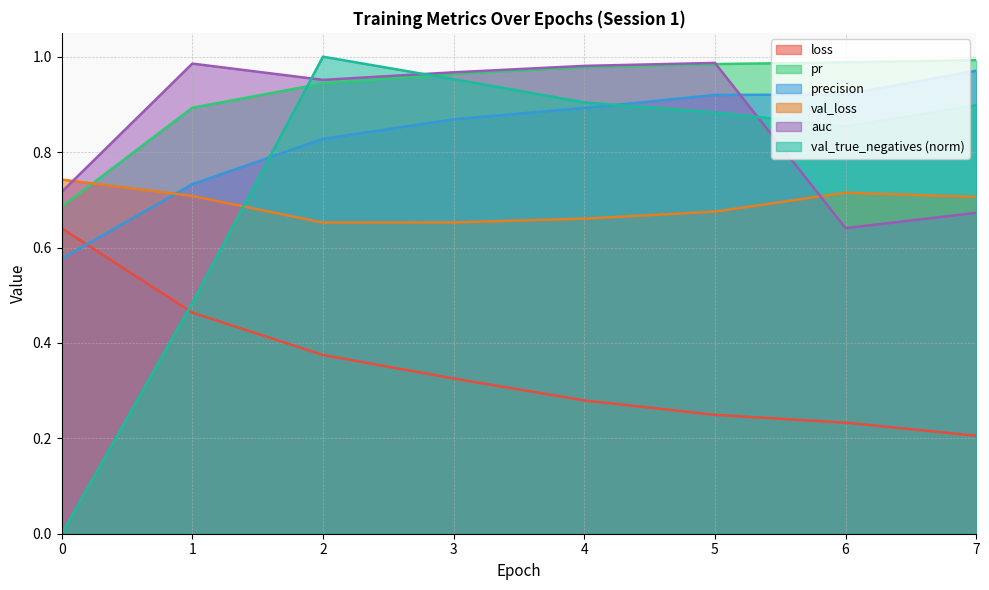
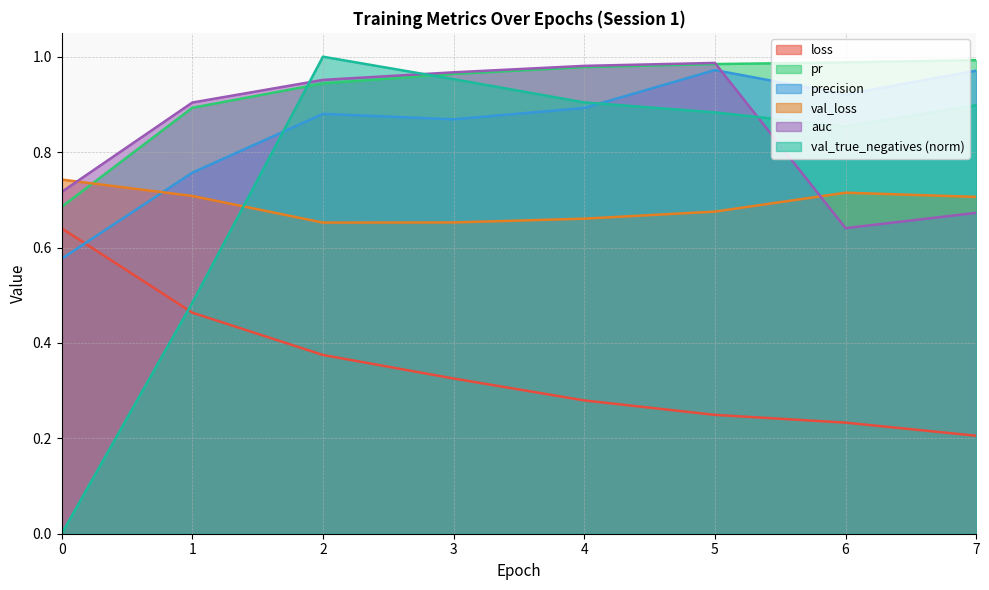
  {
    "precision": {
      "0": 0.58,
-     "1": 0.73,
-     "2": 0.83,
+     "1": 0.76,
+     "2": 0.88,
      "3": 0.87,
      "4": 0.89,
-     "5": 0.92,
+     "5": 0.97,
      "7": 0.97
    },
    "auc": {
      "0": 0.72,
-     "1": 0.99,
+     "1": 0.90,
      "2": 0.95,
      "6": 0.64,
      "7": 0.67
    }
  }
